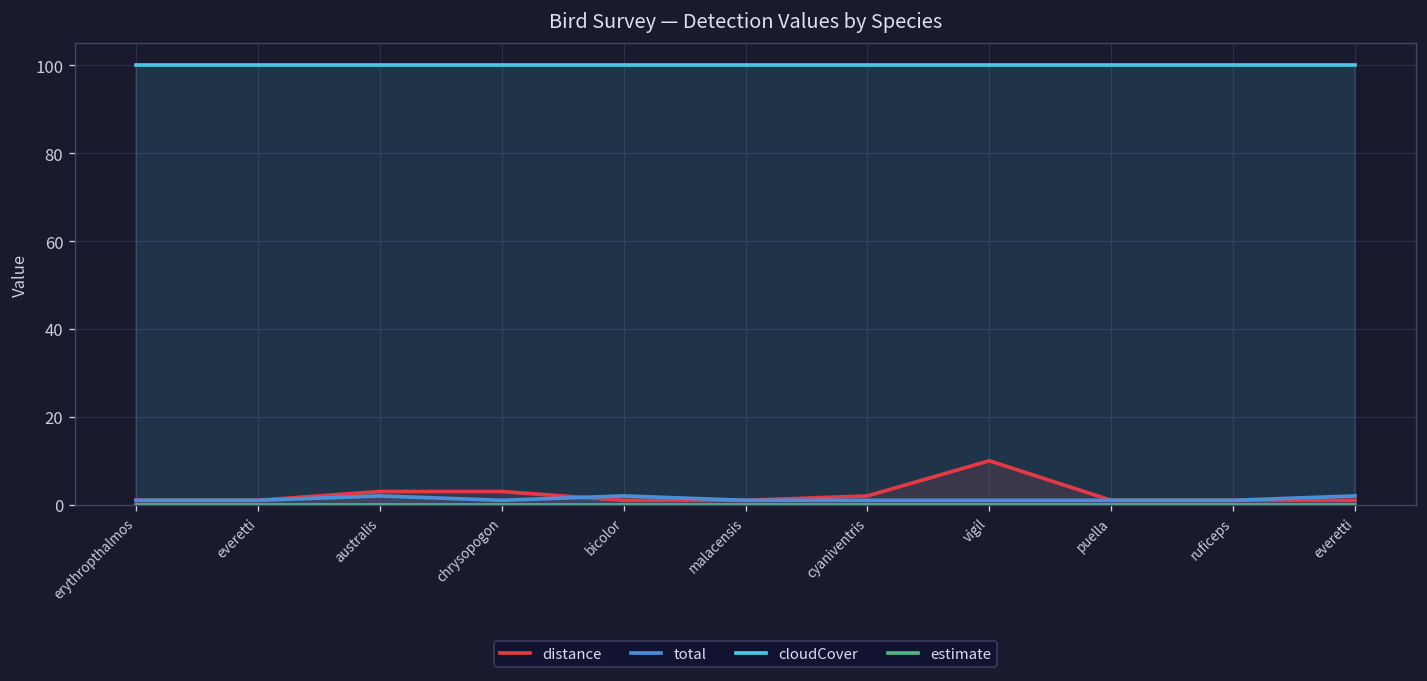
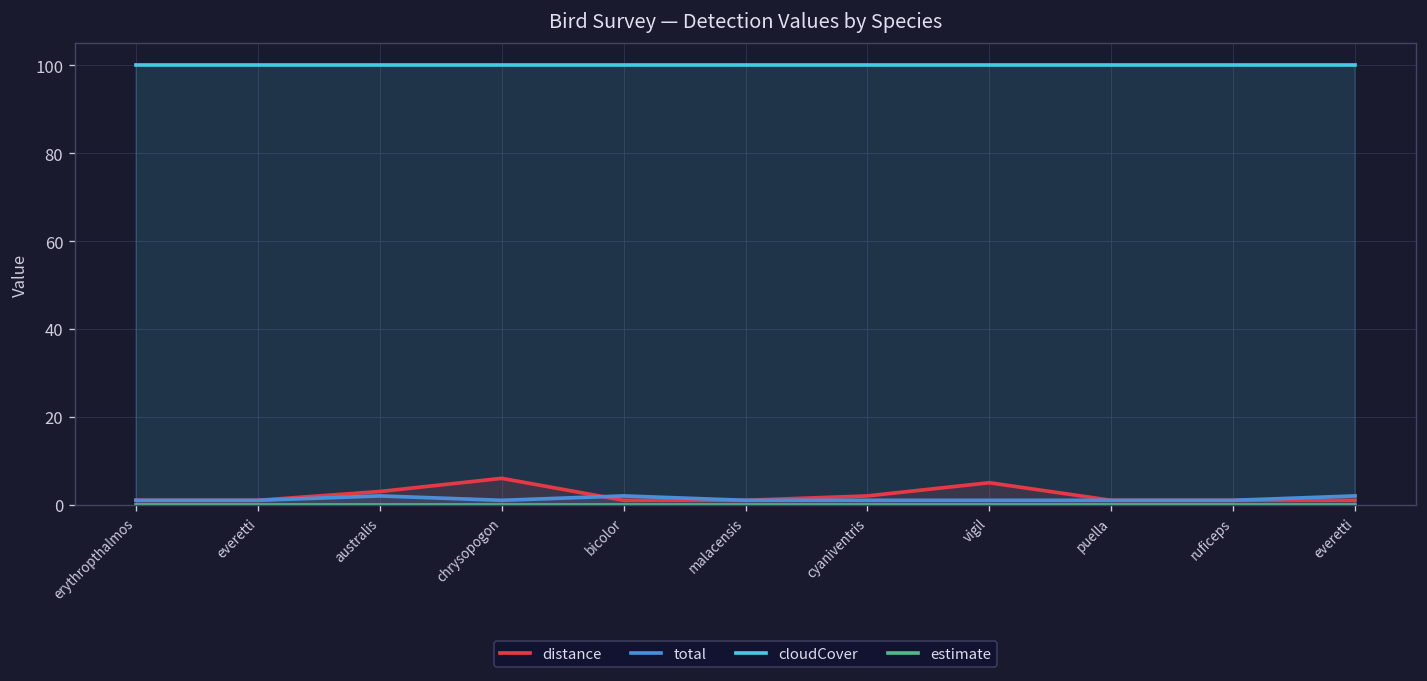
  {
    "distance": {
      "australis": 3,
-     "chrysopogon": 3,
+     "chrysopogon": 6,
      "bicolor": 1,
      "cyaniventris": 2,
-     "vigil": 10
+     "vigil": 5
    },
    "estimate": {
      "erythropthalmos": 0,
      "australis": 0,
      "chrysopogon": 0,
      "bicolor": 0,
      "malacensis": 0,
      "cyaniventris": 0,
      "vigil": 0,
      "puella": 0,
      "ruficeps": 0
    }
  }
